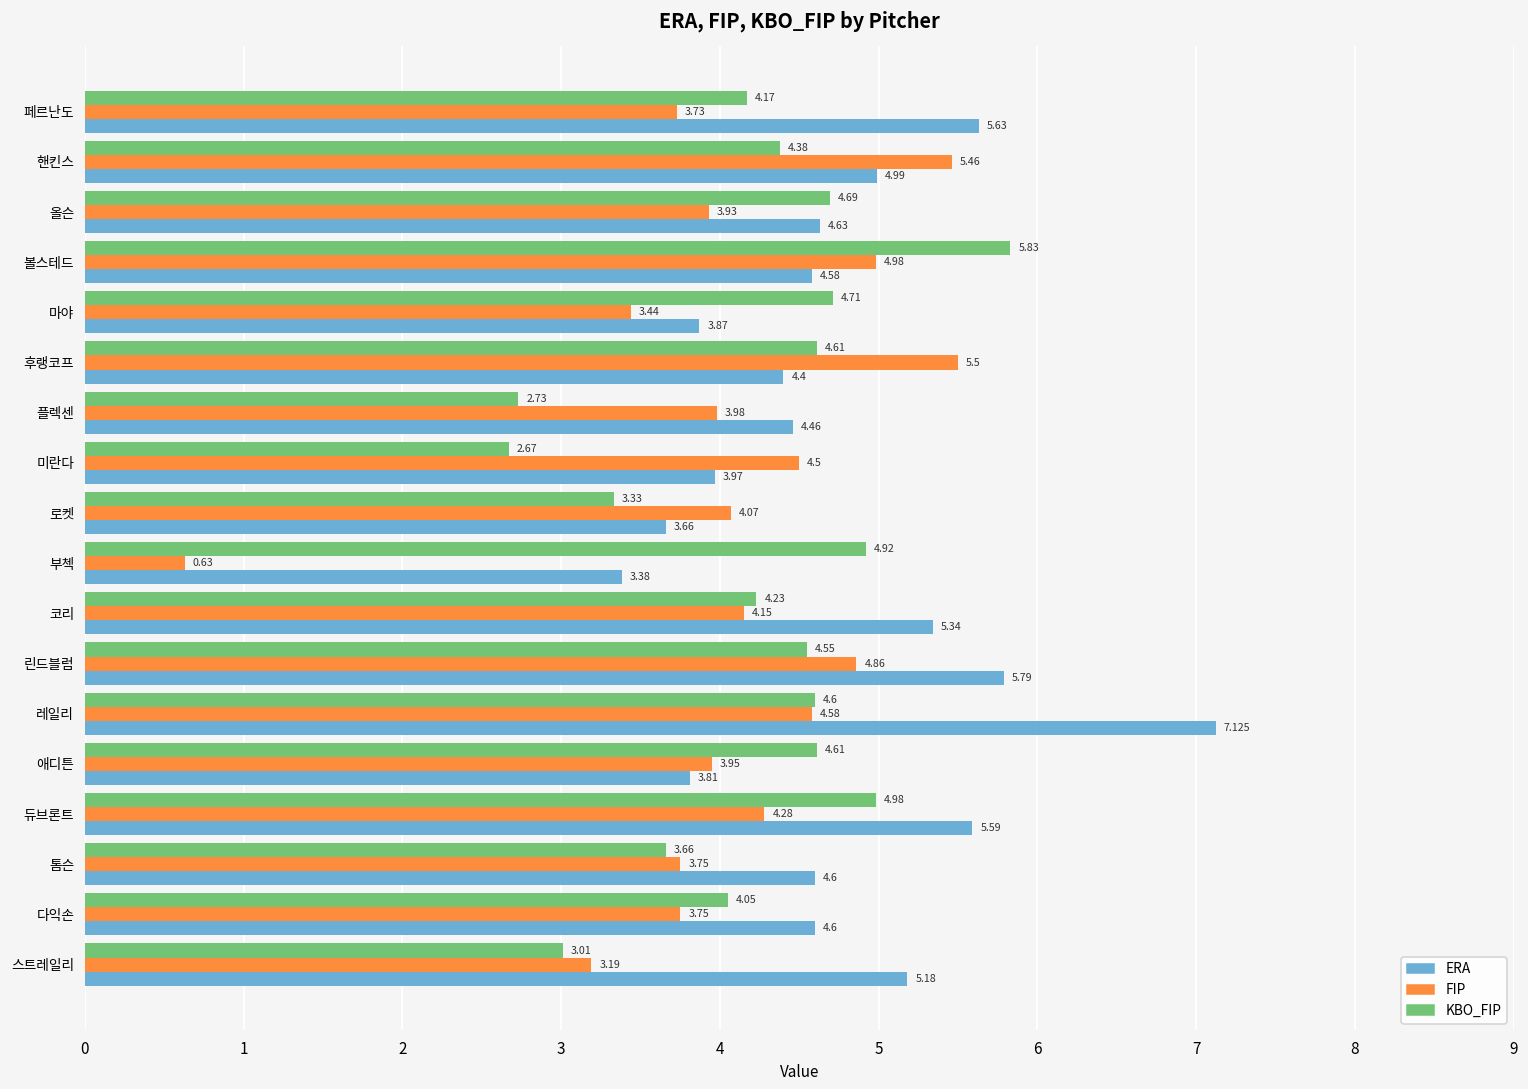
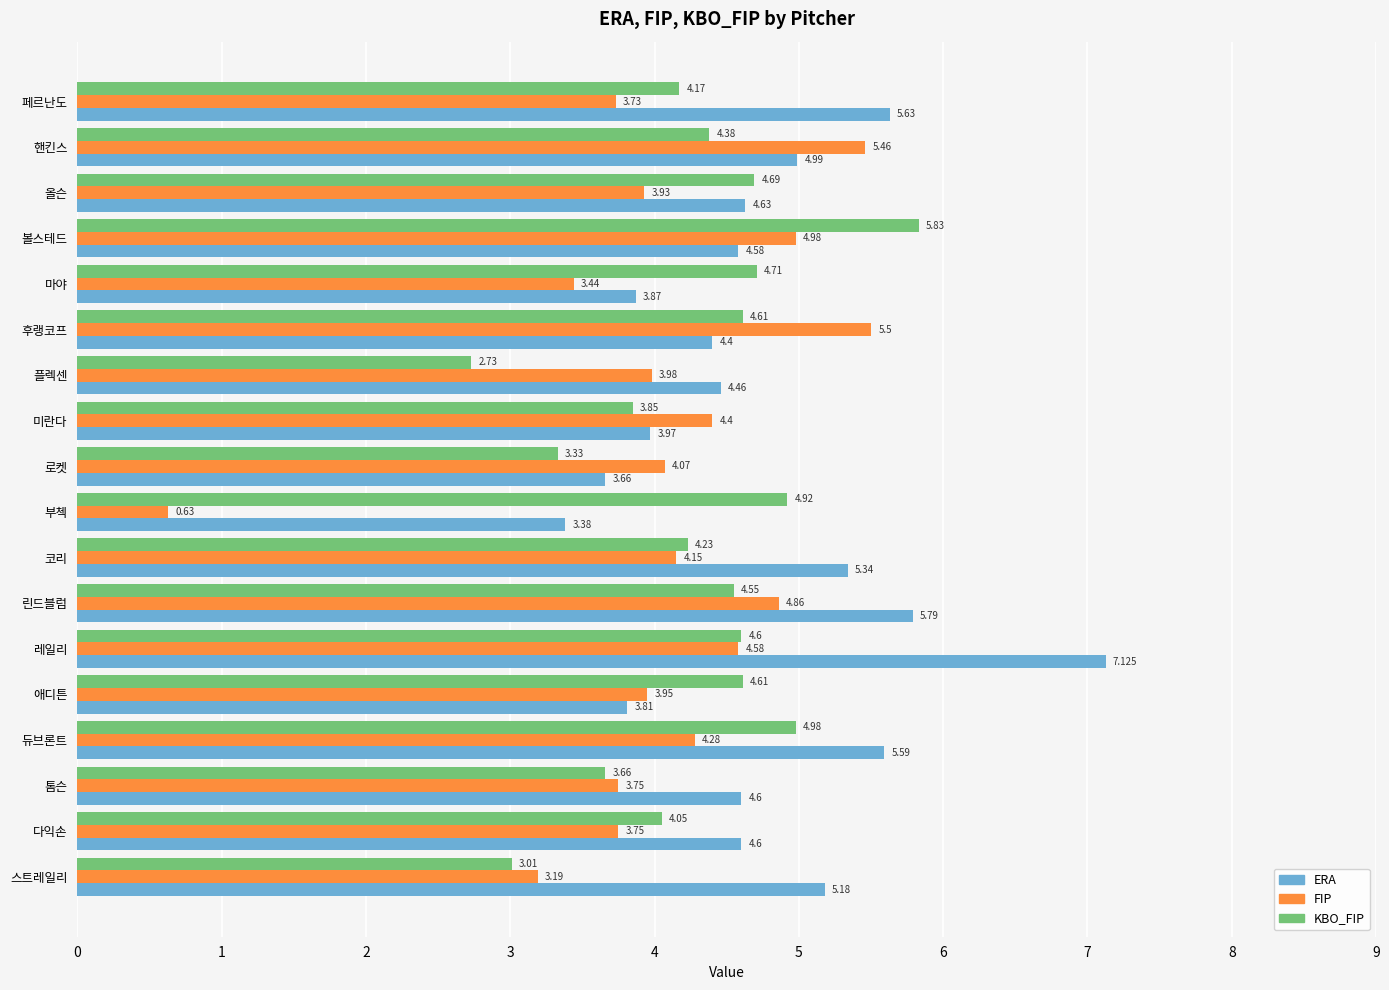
  {
    "ERA": {
      "페르난도": 5.63,
      "핸킨스": 4.99,
      "올슨": 4.63,
      "볼스테드": 4.58,
      "마야": 3.87,
      "후랭코프": 4.4,
      "플렉센": 4.46,
      "미란다": 3.97,
      "로켓": 3.66,
      "부첵": 3.38,
      "코리": 5.34,
      "린드블럼": 5.79,
      "레일리": 7.125,
      "애디튼": 3.81,
      "듀브론트": 5.59,
      "톰슨": 4.6,
      "다익손": 4.6,
      "스트레일리": 5.18
    },
    "FIP": {
      "페르난도": 3.73,
      "핸킨스": 5.46,
      "올슨": 3.93,
      "볼스테드": 4.98,
      "마야": 3.44,
      "후랭코프": 5.5,
      "플렉센": 3.98,
-     "미란다": 4.5,
+     "미란다": 4.4,
      "로켓": 4.07,
      "부첵": 0.63,
      "코리": 4.15,
      "린드블럼": 4.86,
      "레일리": 4.58,
      "애디튼": 3.95,
      "듀브론트": 4.28,
      "톰슨": 3.75,
      "다익손": 3.75,
      "스트레일리": 3.19
    },
    "KBO_FIP": {
      "페르난도": 4.17,
      "핸킨스": 4.38,
      "올슨": 4.69,
      "볼스테드": 5.83,
      "마야": 4.71,
      "후랭코프": 4.61,
      "플렉센": 2.73,
-     "미란다": 2.67,
+     "미란다": 3.85,
      "로켓": 3.33,
      "부첵": 4.92,
      "코리": 4.23,
      "린드블럼": 4.55,
      "레일리": 4.6,
      "애디튼": 4.61,
      "듀브론트": 4.98,
      "톰슨": 3.66,
      "다익손": 4.05,
      "스트레일리": 3.01
    }
  }
